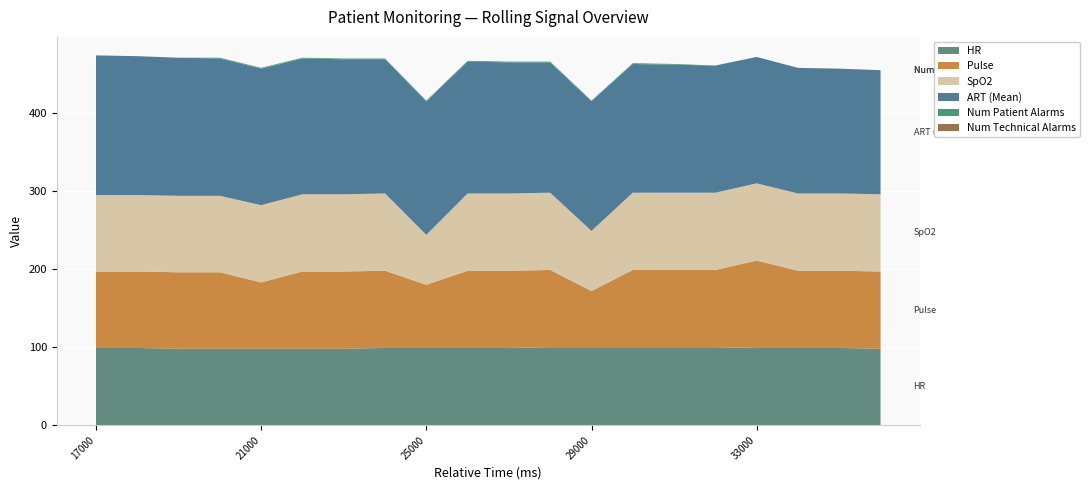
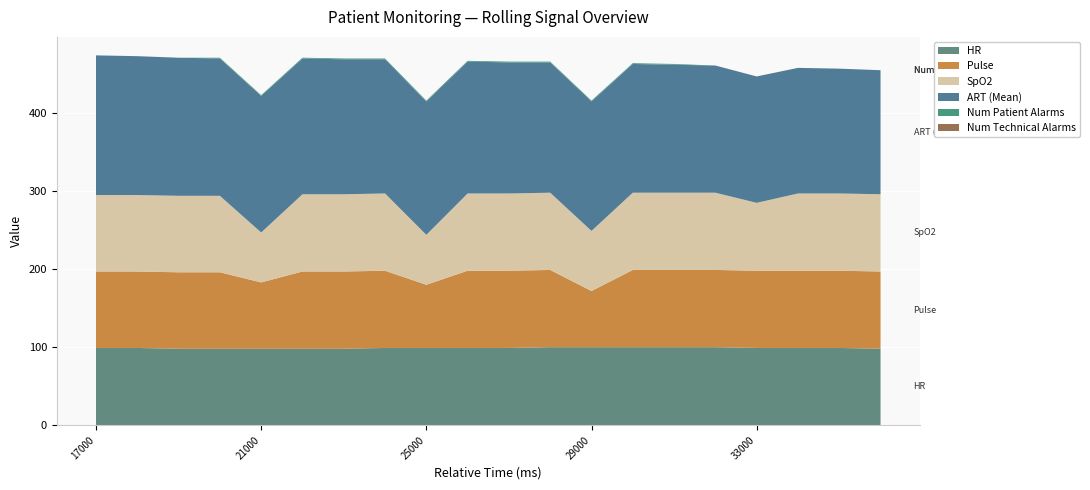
  {
    "Pulse": {
      "17000": 100,
      "21000": 90,
      "25000": 80,
      "29000": 70,
-     "33000": 110
+     "33000": 100
    },
    "SpO2": {
      "17000": 100,
-     "21000": 100,
+     "21000": 60,
      "25000": 60,
      "29000": 80,
-     "33000": 100
+     "33000": 90
    }
  }
